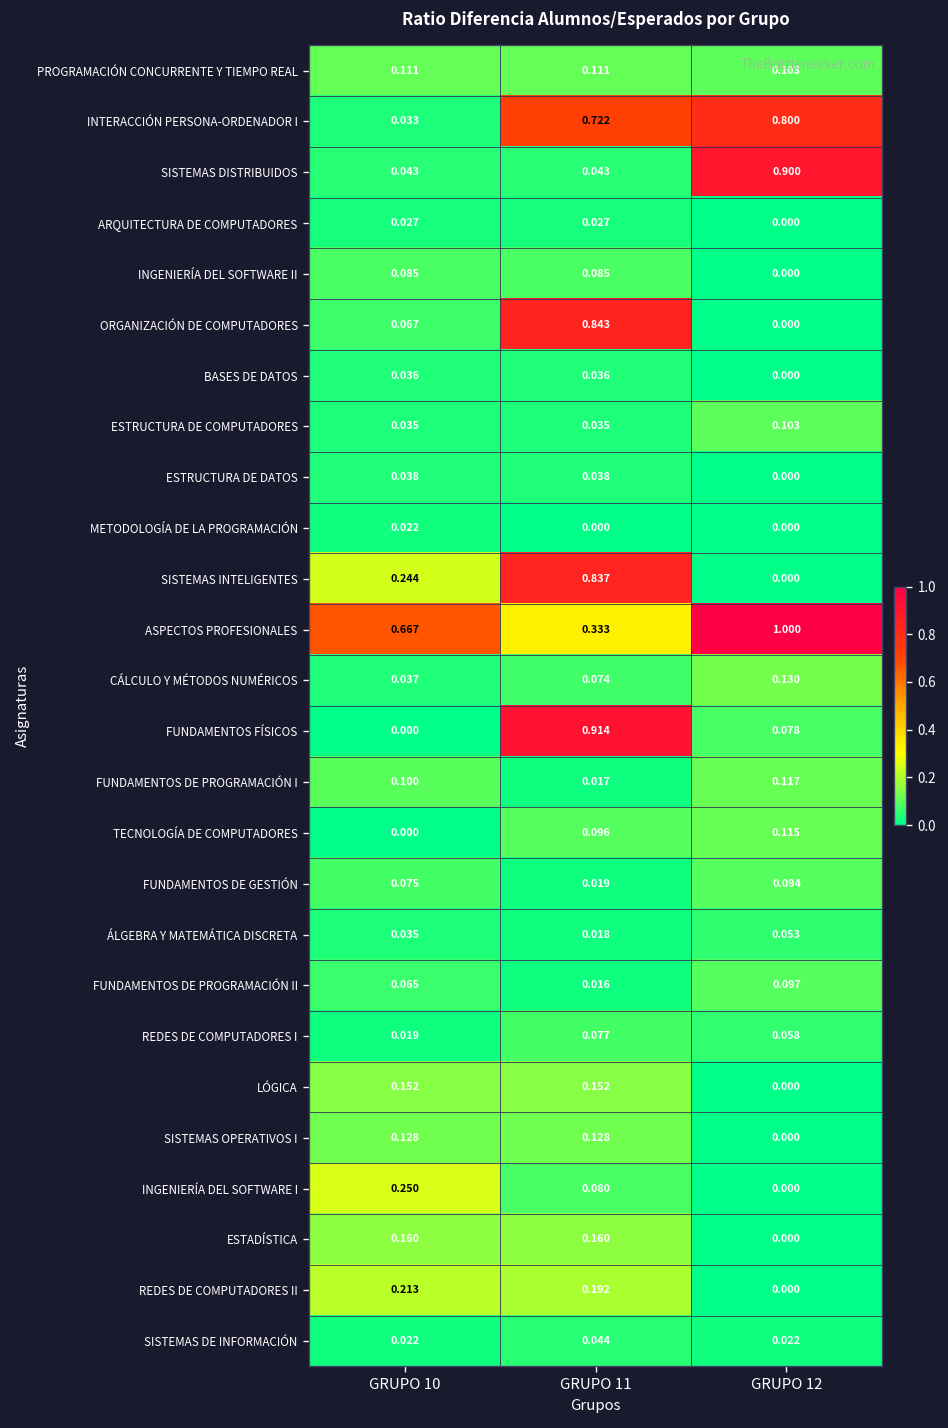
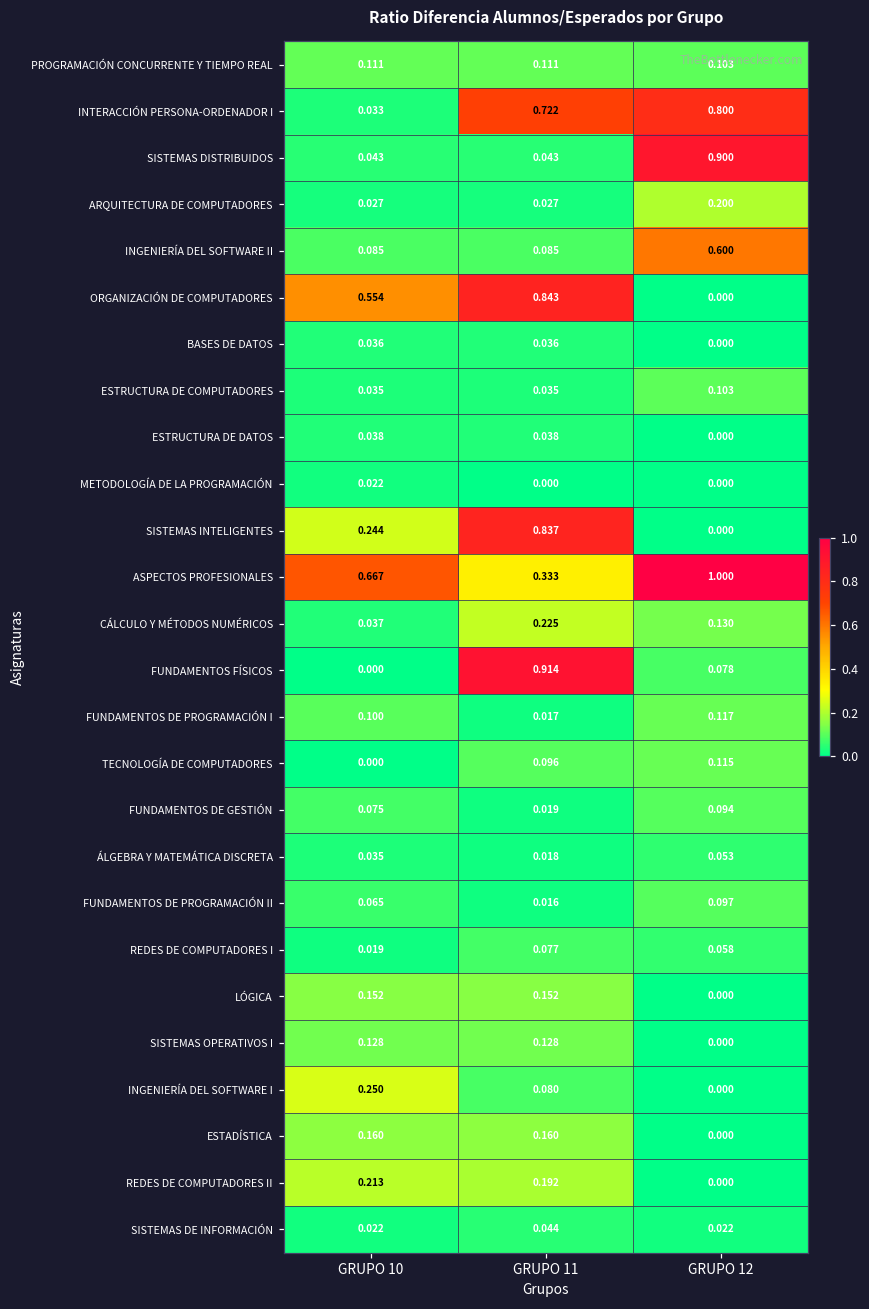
  {
    "PROGRAMACIÓN CONCURRENTE Y TIEMPO REAL": {
      "GRUPO 10": 0.111,
      "GRUPO 11": 0.111
    },
    "INTERACCIÓN PERSONA-ORDENADOR I": {
      "GRUPO 10": 0.033,
      "GRUPO 11": 0.722,
      "GRUPO 12": 0.800
    },
    "SISTEMAS DISTRIBUIDOS": {
      "GRUPO 10": 0.043,
      "GRUPO 11": 0.043,
      "GRUPO 12": 0.900
    },
    "ARQUITECTURA DE COMPUTADORES": {
      "GRUPO 10": 0.027,
      "GRUPO 11": 0.027,
-     "GRUPO 12": 0.000
+     "GRUPO 12": 0.200
    },
    "INGENIERÍA DEL SOFTWARE II": {
      "GRUPO 10": 0.085,
      "GRUPO 11": 0.085,
-     "GRUPO 12": 0.000
+     "GRUPO 12": 0.600
    },
    "ORGANIZACIÓN DE COMPUTADORES": {
-     "GRUPO 10": 0.067,
+     "GRUPO 10": 0.554,
      "GRUPO 11": 0.843,
      "GRUPO 12": 0.000
    },
    "BASES DE DATOS": {
      "GRUPO 10": 0.036,
      "GRUPO 11": 0.036,
      "GRUPO 12": 0.000
    },
    "ESTRUCTURA DE COMPUTADORES": {
      "GRUPO 10": 0.035,
      "GRUPO 11": 0.035,
      "GRUPO 12": 0.103
    },
    "ESTRUCTURA DE DATOS": {
      "GRUPO 10": 0.038,
      "GRUPO 11": 0.038,
      "GRUPO 12": 0.000
    },
    "METODOLOGÍA DE LA PROGRAMACIÓN": {
      "GRUPO 10": 0.022,
      "GRUPO 11": 0.000,
      "GRUPO 12": 0.000
    },
    "SISTEMAS INTELIGENTES": {
      "GRUPO 10": 0.244,
      "GRUPO 11": 0.837,
      "GRUPO 12": 0.000
    },
    "ASPECTOS PROFESIONALES": {
      "GRUPO 10": 0.667,
      "GRUPO 11": 0.333,
      "GRUPO 12": 1.000
    },
    "CÁLCULO Y MÉTODOS NUMÉRICOS": {
      "GRUPO 10": 0.037,
-     "GRUPO 11": 0.074,
+     "GRUPO 11": 0.225,
      "GRUPO 12": 0.130
    },
    "FUNDAMENTOS FÍSICOS": {
      "GRUPO 10": 0.000,
      "GRUPO 11": 0.914,
      "GRUPO 12": 0.078
    },
    "FUNDAMENTOS DE PROGRAMACIÓN I": {
      "GRUPO 10": 0.100,
      "GRUPO 11": 0.017,
      "GRUPO 12": 0.117
    },
    "TECNOLOGÍA DE COMPUTADORES": {
      "GRUPO 10": 0.000,
      "GRUPO 11": 0.096,
      "GRUPO 12": 0.115
    },
    "FUNDAMENTOS DE GESTIÓN": {
      "GRUPO 10": 0.075,
      "GRUPO 11": 0.019,
      "GRUPO 12": 0.094
    },
    "ÁLGEBRA Y MATEMÁTICA DISCRETA": {
      "GRUPO 10": 0.035,
      "GRUPO 11": 0.018,
      "GRUPO 12": 0.053
    },
    "FUNDAMENTOS DE PROGRAMACIÓN II": {
      "GRUPO 10": 0.065,
      "GRUPO 11": 0.016,
      "GRUPO 12": 0.097
    },
    "REDES DE COMPUTADORES I": {
      "GRUPO 10": 0.019,
      "GRUPO 11": 0.077,
      "GRUPO 12": 0.058
    },
    "LÓGICA": {
      "GRUPO 10": 0.152,
      "GRUPO 11": 0.152,
      "GRUPO 12": 0.000
    },
    "SISTEMAS OPERATIVOS I": {
      "GRUPO 10": 0.128,
      "GRUPO 11": 0.128,
      "GRUPO 12": 0.000
    },
    "INGENIERÍA DEL SOFTWARE I": {
      "GRUPO 10": 0.250,
      "GRUPO 11": 0.080,
      "GRUPO 12": 0.000
    },
    "ESTADÍSTICA": {
      "GRUPO 10": 0.160,
      "GRUPO 11": 0.160,
      "GRUPO 12": 0.000
    },
    "REDES DE COMPUTADORES II": {
      "GRUPO 10": 0.213,
      "GRUPO 11": 0.192,
      "GRUPO 12": 0.000
    },
    "SISTEMAS DE INFORMACIÓN": {
      "GRUPO 10": 0.022,
      "GRUPO 11": 0.044,
      "GRUPO 12": 0.022
    }
  }
